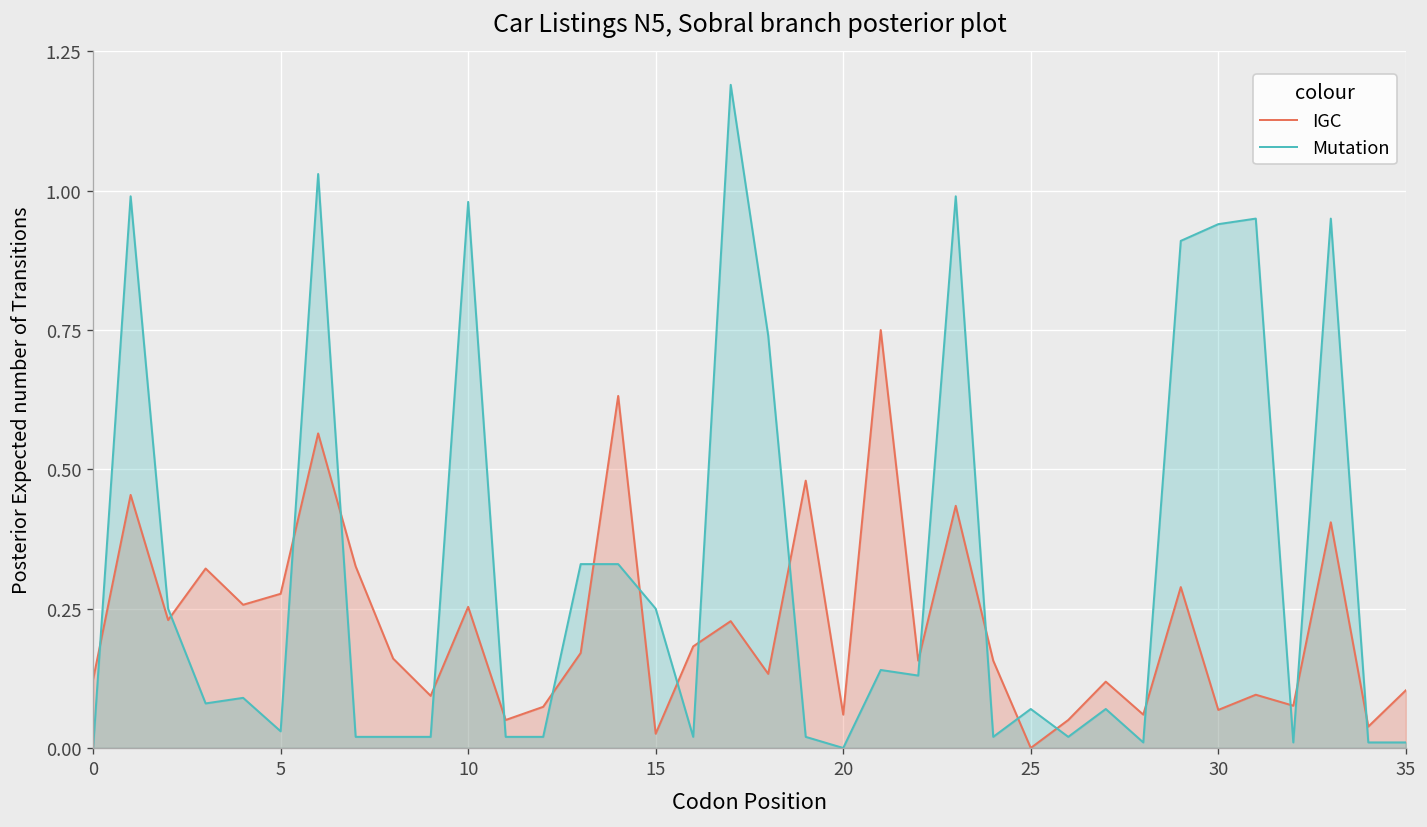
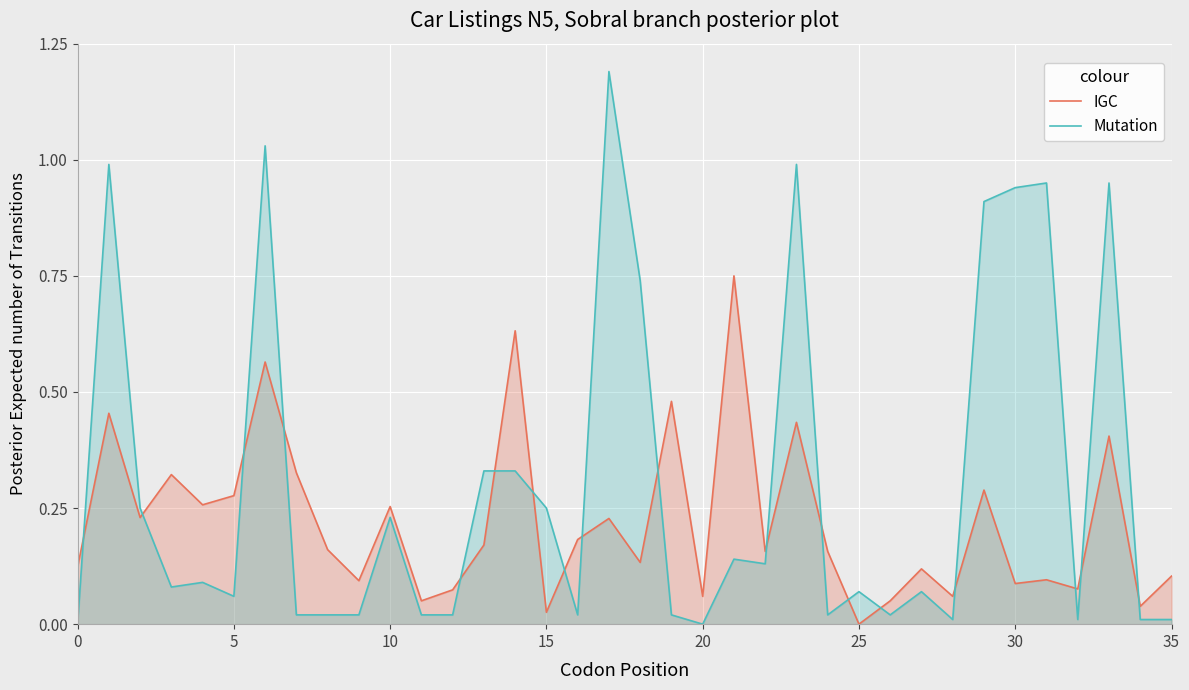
  {
    "IGC": {
      "0": 0.12,
      "5": 0.28,
      "10": 0.25,
      "15": 0.03,
      "20": 0.06,
      "25": 0.00,
-     "30": 0.07,
+     "30": 0.09,
      "35": 0.10
    },
    "Mutation": {
      "0": 0.00,
-     "5": 0.03,
-     "10": 0.98,
+     "5": 0.06,
+     "10": 0.23,
      "15": 0.25,
      "20": 0.00,
      "25": 0.07,
      "30": 0.94,
      "35": 0.01
    }
  }
